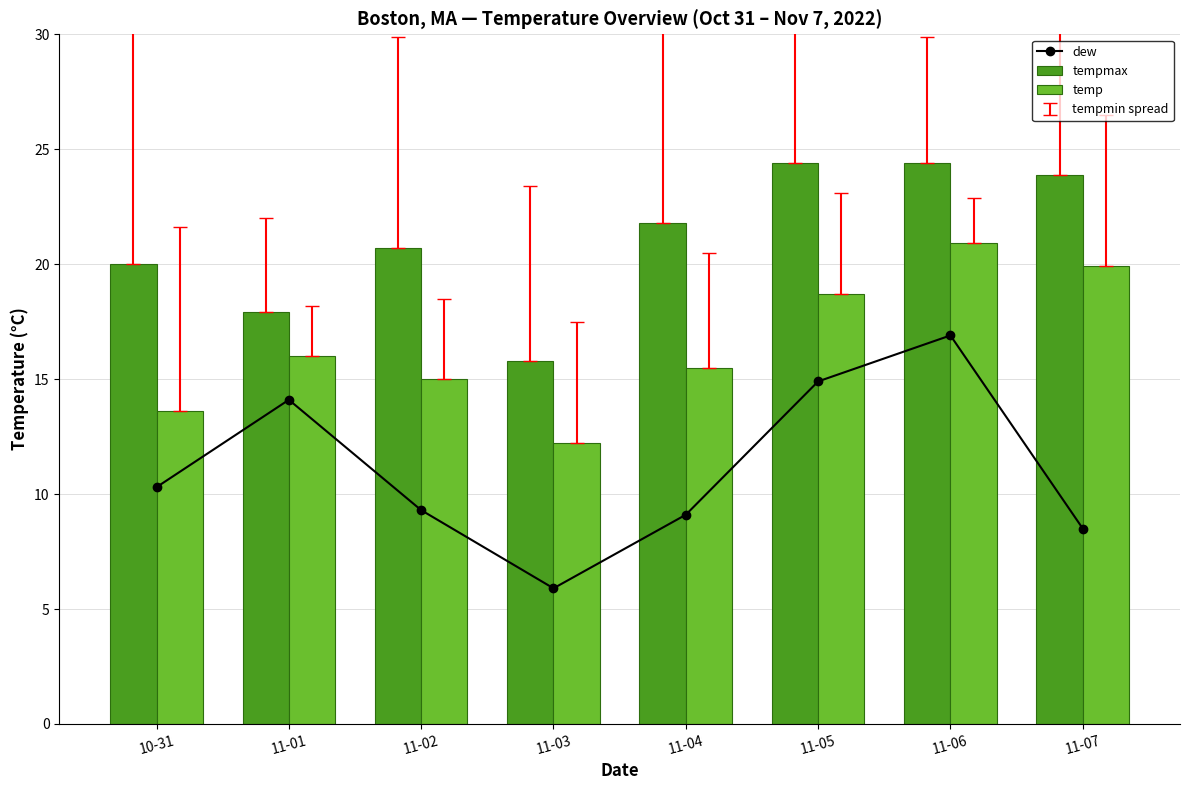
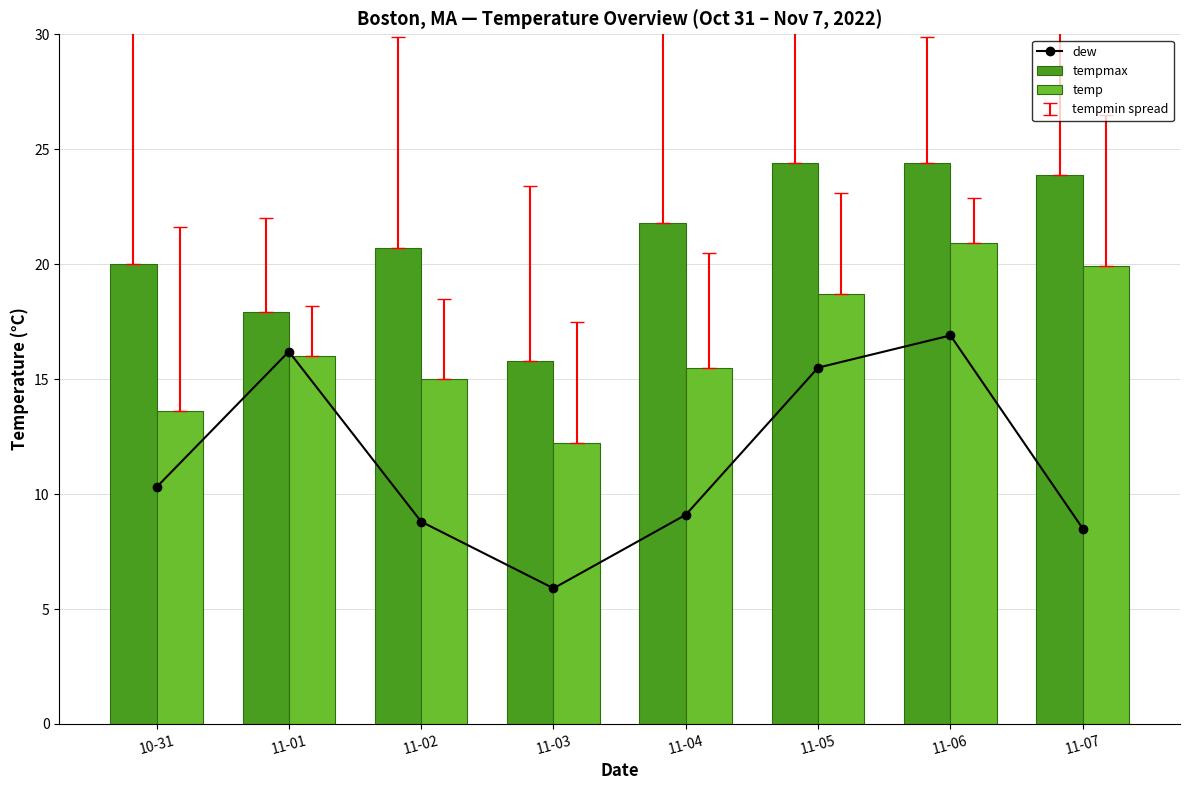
  {
    "dew": {
      "10-31": 10.3,
-     "11-01": 14.1,
-     "11-02": 9.3,
+     "11-01": 16.2,
+     "11-02": 8.8,
      "11-03": 5.9,
      "11-04": 9.1,
-     "11-05": 14.9,
+     "11-05": 15.5,
      "11-06": 16.9,
      "11-07": 8.5
    }
  }
